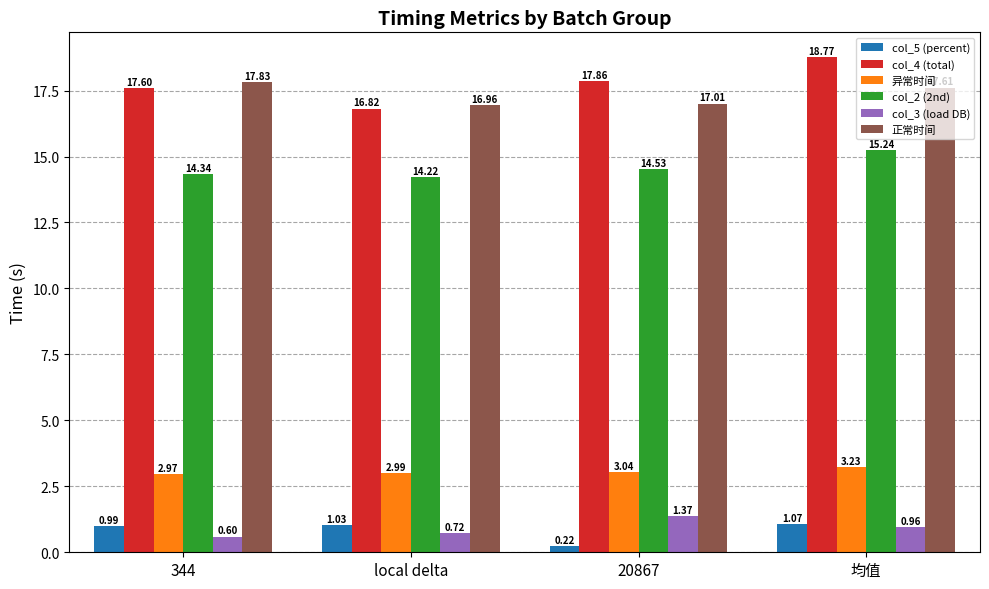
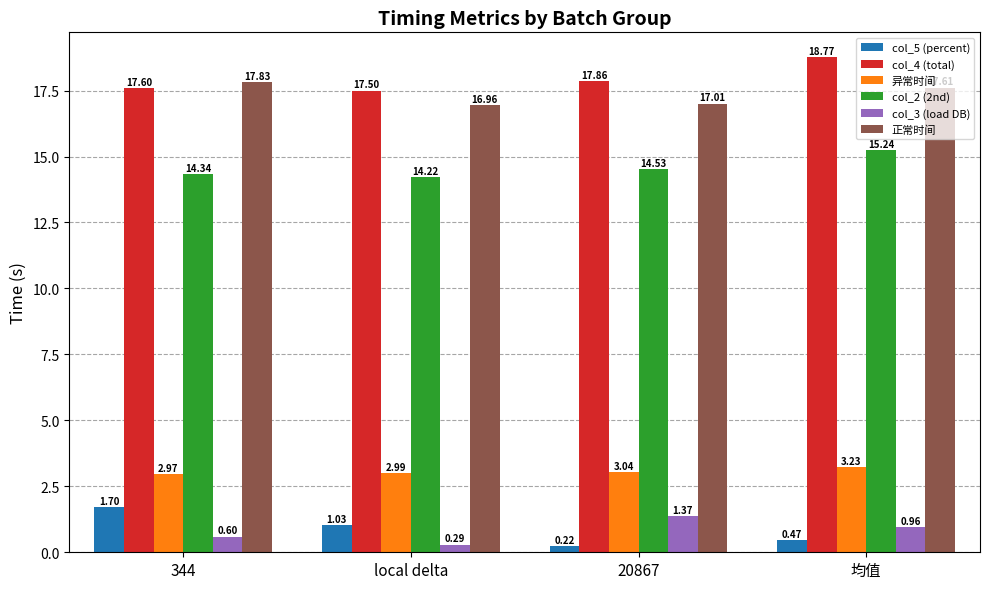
  {
    "col_5 (percent)": {
-     "344": 0.99,
+     "344": 1.70,
      "local delta": 1.03,
      "20867": 0.22,
-     "均值": 1.07
+     "均值": 0.47
    },
    "col_4 (total)": {
      "344": 17.60,
-     "local delta": 16.82,
+     "local delta": 17.50,
      "20867": 17.86,
      "均值": 18.77
    },
    "异常时间": {
      "344": 2.97,
      "local delta": 2.99,
      "20867": 3.04,
      "均值": 3.23
    },
    "col_2 (2nd)": {
      "344": 14.34,
      "local delta": 14.22,
      "20867": 14.53
    },
    "col_3 (load DB)": {
      "344": 0.60,
-     "local delta": 0.72,
+     "local delta": 0.29,
      "20867": 1.37,
      "均值": 0.96
    },
    "正常时间": {
      "344": 17.83,
      "local delta": 16.96,
      "20867": 17.01
    }
  }
